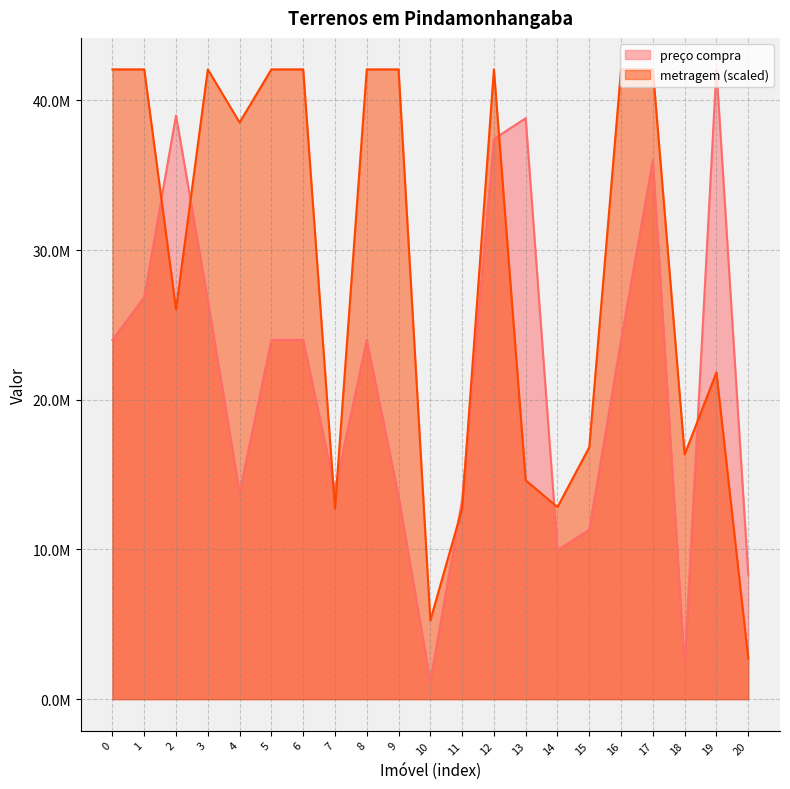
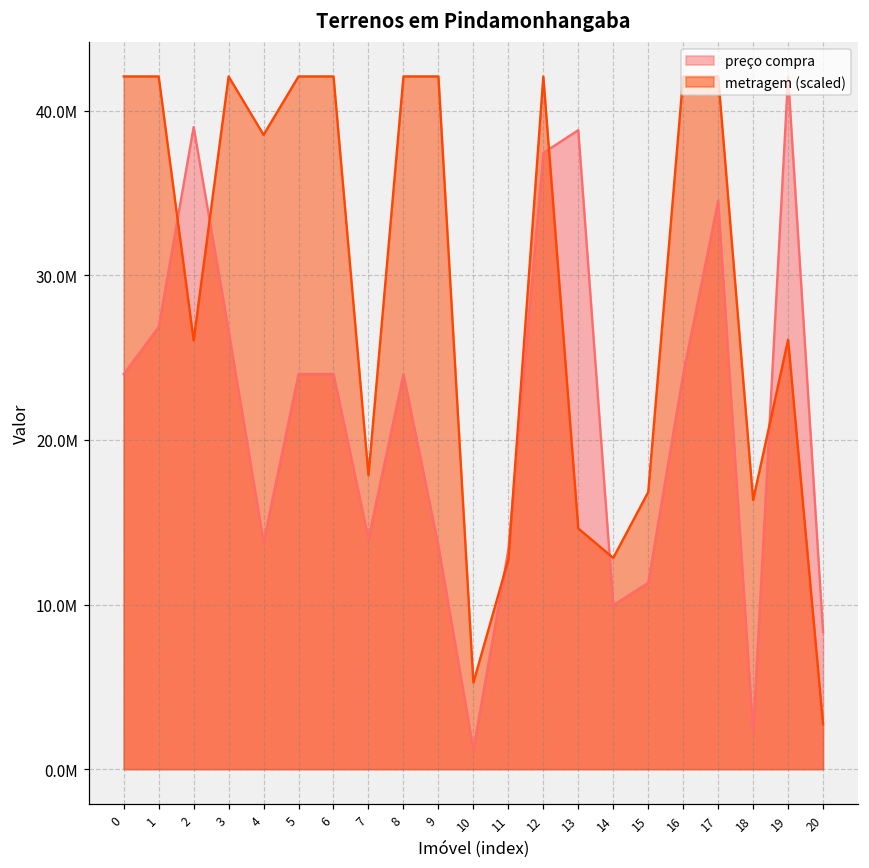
  {
    "preço compra": {
      "0": 24000000,
      "1": 26900000,
      "2": 39000000,
      "3": 26600000,
      "4": 13800000,
      "5": 24000000,
      "6": 24000000,
      "7": 14000000,
      "8": 24000000,
      "9": 13600000,
      "10": 1200000,
      "11": 13300000,
      "12": 37400000,
      "13": 38800000,
      "14": 10000000,
      "15": 11300000,
      "16": 24000000,
-     "17": 36000000,
+     "17": 34500000,
      "18": 2200000,
      "20": 8300000
    },
    "metragem (scaled)": {
      "0": 42100000,
      "1": 42100000,
      "2": 26000000,
      "3": 42100000,
      "4": 38500000,
      "5": 42100000,
      "6": 42100000,
-     "7": 12700000,
+     "7": 17800000,
      "8": 42100000,
      "9": 42100000,
      "10": 5300000,
      "11": 12700000,
      "12": 42100000,
      "13": 14600000,
      "14": 12800000,
      "15": 16800000,
      "18": 16300000,
-     "19": 21800000,
+     "19": 26100000,
      "20": 2700000
    }
  }
